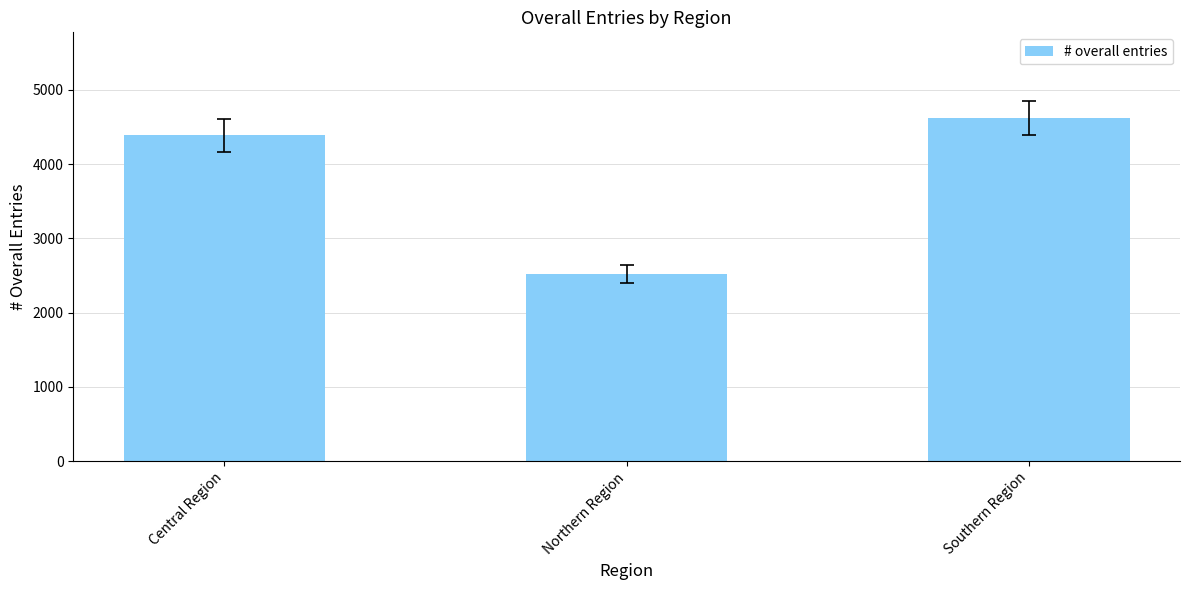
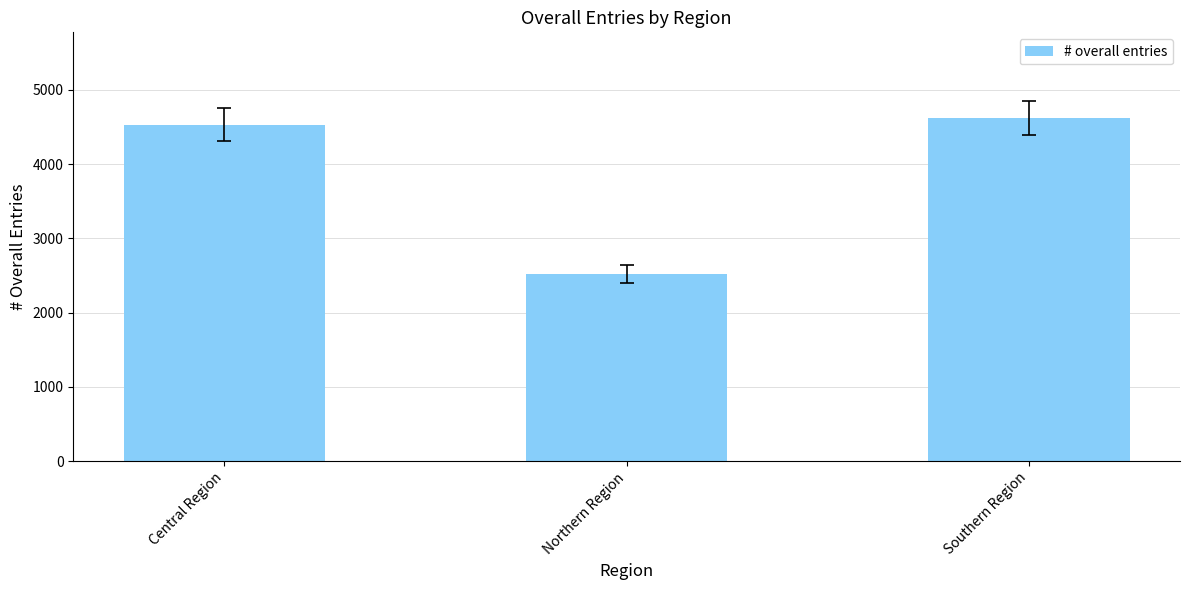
  {
    "# overall entries": {
-     "Central Region": 4400,
+     "Central Region": 4500,
      "Northern Region": 2500,
      "Southern Region": 4600
    }
  }
